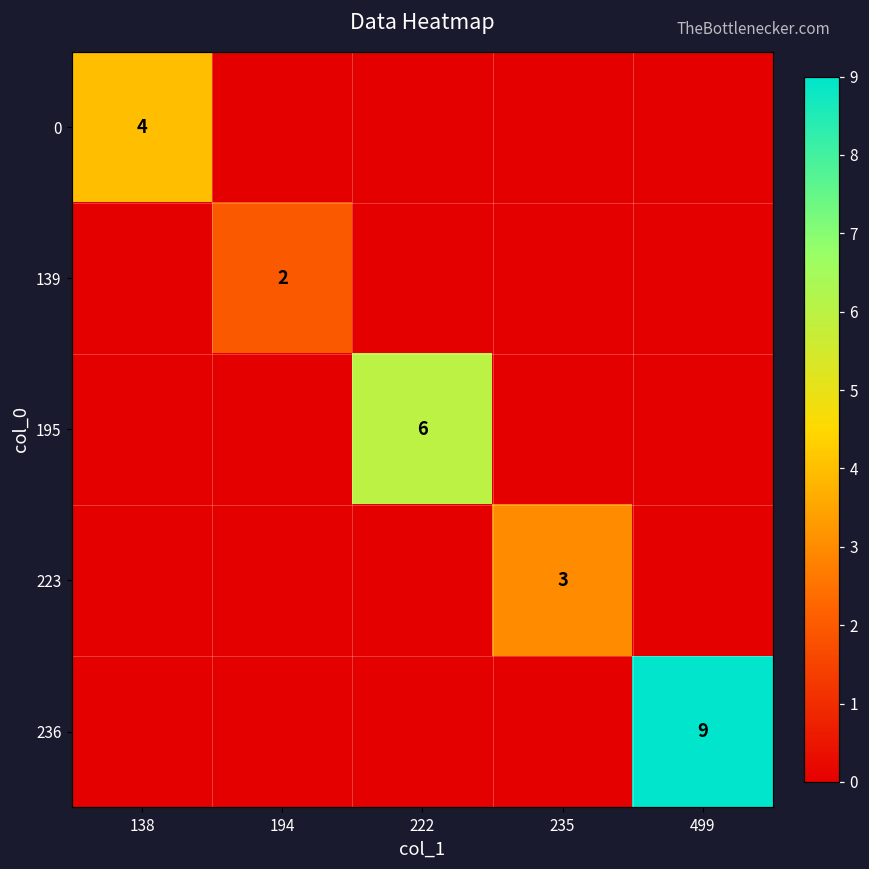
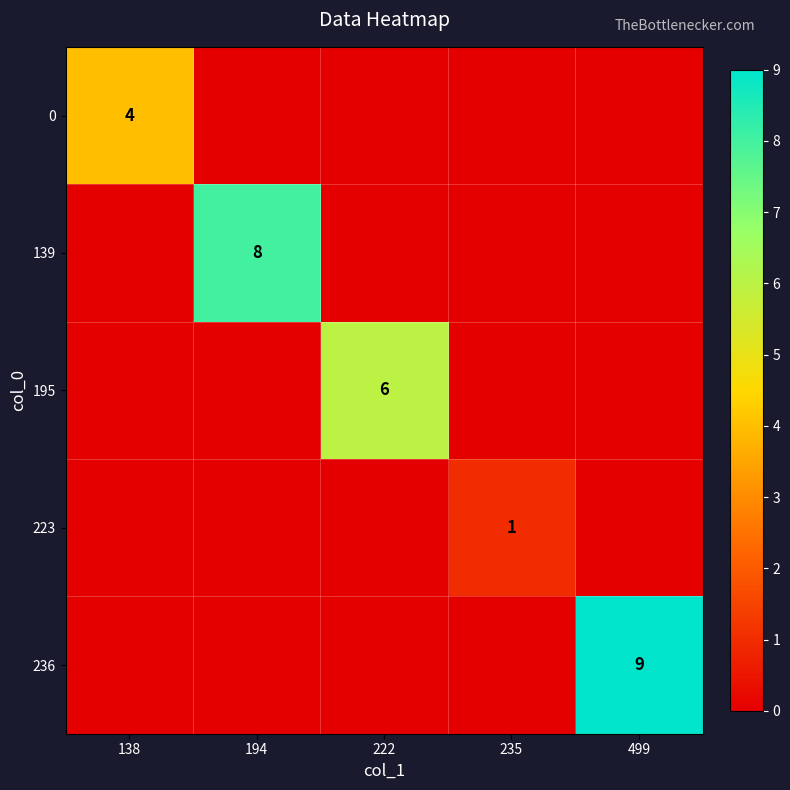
  {
    "0": {
      "138": 4
    },
    "139": {
-     "194": 2
+     "194": 8
    },
    "195": {
      "222": 6
    },
    "223": {
-     "235": 3
+     "235": 1
    },
    "236": {
      "499": 9
    }
  }
